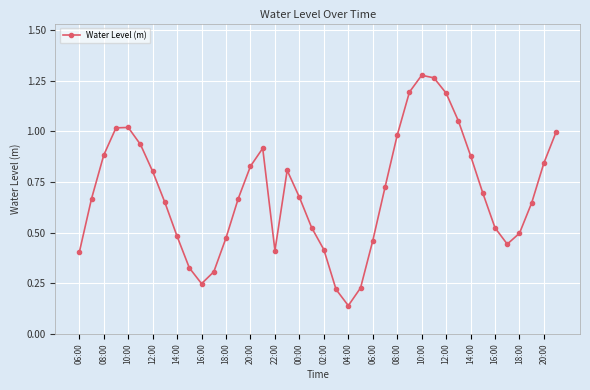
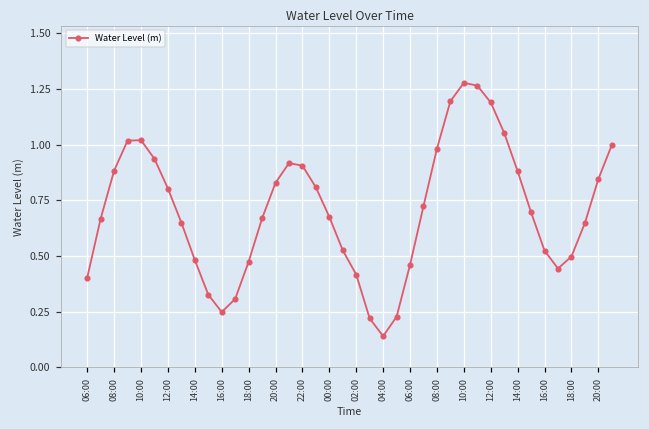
  {
-   "22:00": 0.41,
+   "22:00": 0.91,
    "00:00": 0.68,
    "02:00": 0.42,
    "04:00": 0.14
  }
